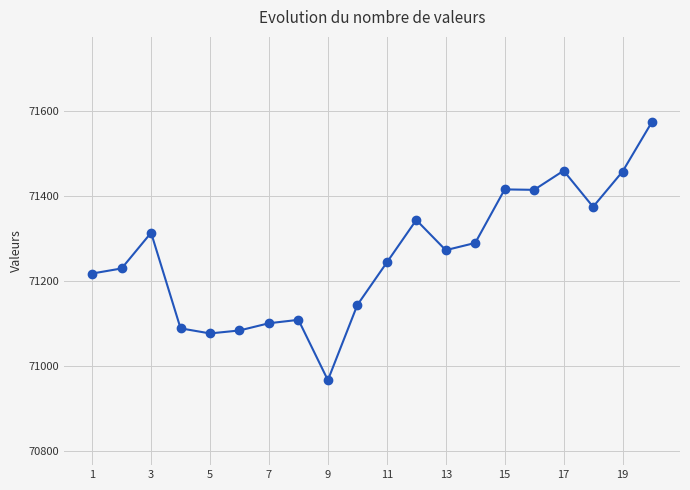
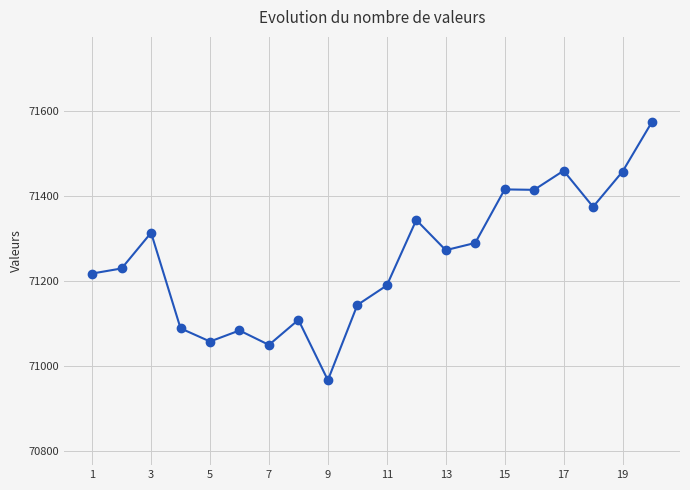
  {
    "1": 71220,
    "3": 71310,
-   "5": 71080,
-   "7": 71100,
+   "5": 71060,
+   "7": 71050,
    "9": 70970,
-   "11": 71240,
+   "11": 71190,
    "13": 71270,
    "15": 71420,
    "17": 71460,
    "19": 71460
  }
